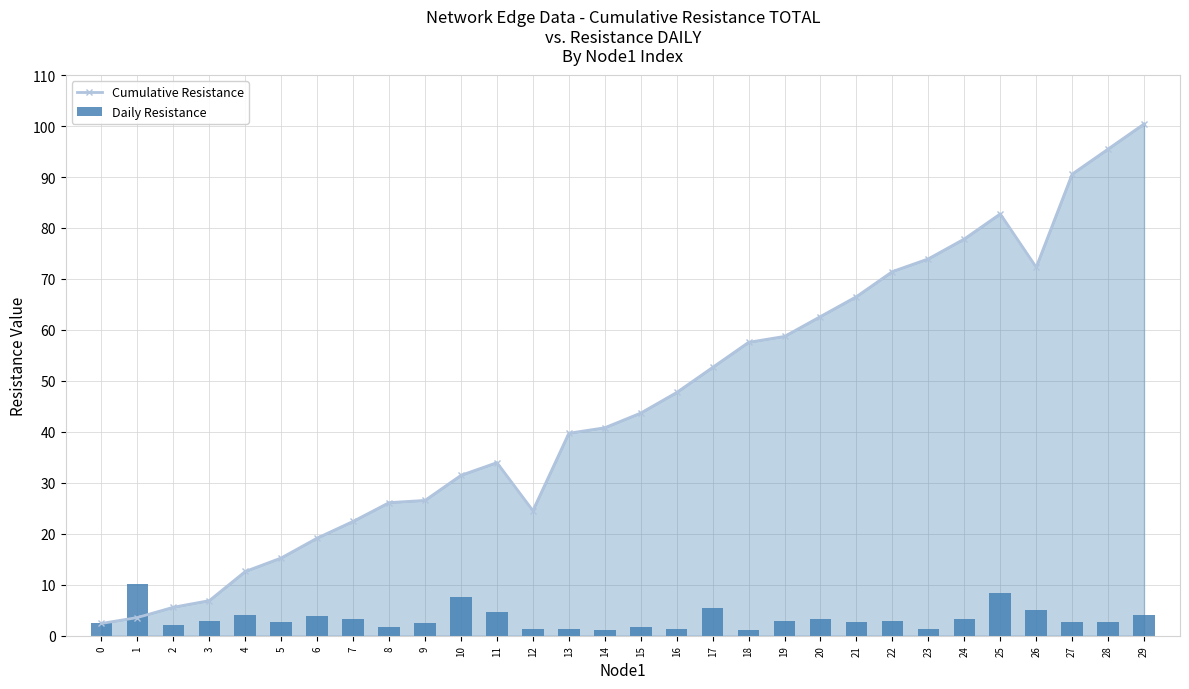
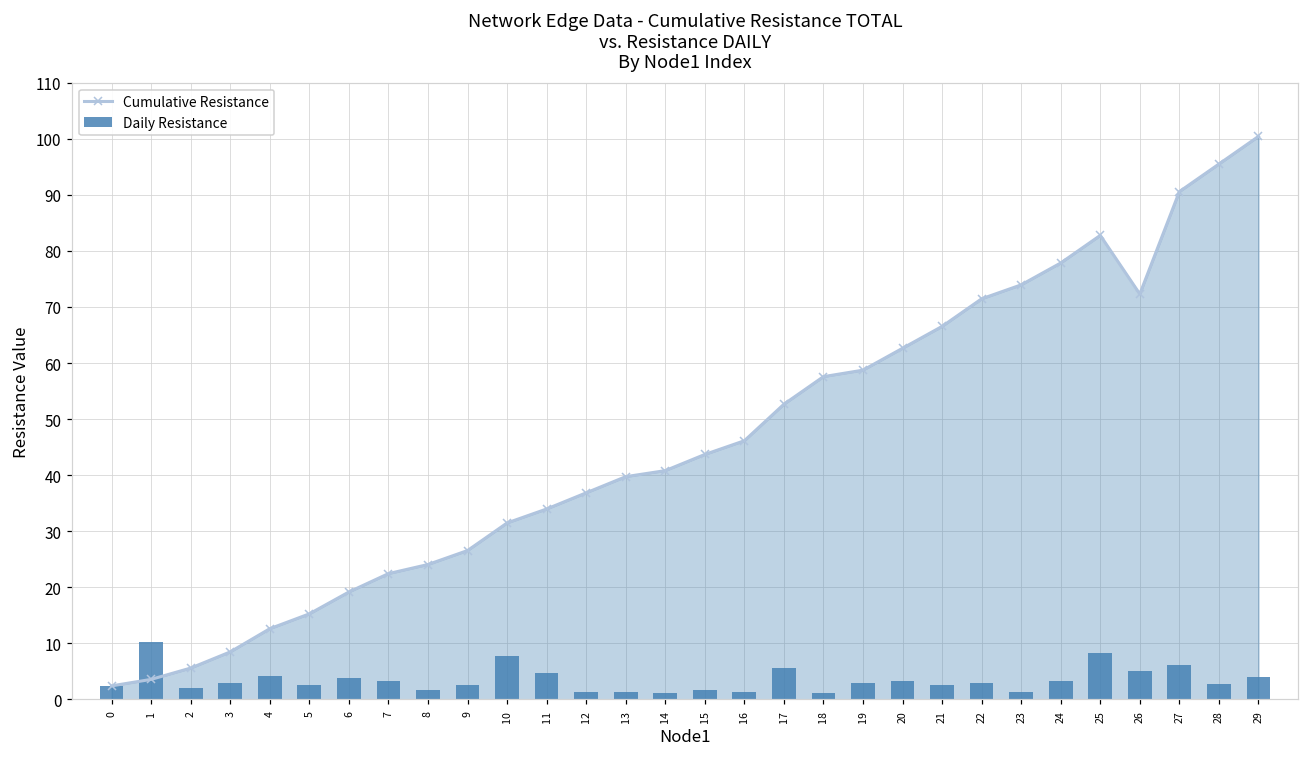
  {
    "Cumulative Resistance": {
      "0": 2,
      "1": 4,
      "2": 6,
-     "3": 7,
+     "3": 8,
      "4": 13,
      "5": 15,
      "6": 19,
      "7": 22,
-     "8": 26,
+     "8": 24,
      "9": 27,
      "10": 31,
      "11": 34,
-     "12": 25,
+     "12": 37,
      "13": 40,
      "14": 41,
      "15": 44,
-     "16": 48,
+     "16": 46,
      "17": 53,
      "18": 58,
      "19": 59,
      "20": 63,
      "21": 67,
      "22": 71,
      "23": 74,
      "24": 78,
      "25": 83,
      "26": 72,
      "27": 91,
      "28": 95,
      "29": 100
    },
    "Daily Resistance": {
      "0": 2,
      "1": 10,
      "2": 2,
      "3": 3,
      "4": 4,
      "5": 3,
      "6": 4,
      "7": 3,
      "8": 2,
      "9": 2,
      "10": 8,
      "11": 5,
      "12": 1,
      "13": 1,
      "14": 1,
      "15": 2,
      "16": 1,
      "17": 6,
      "18": 1,
      "19": 3,
      "20": 3,
      "21": 3,
      "22": 3,
      "23": 1,
      "24": 3,
      "25": 8,
      "26": 5,
-     "27": 3,
+     "27": 6,
      "28": 3,
      "29": 4
    }
  }
